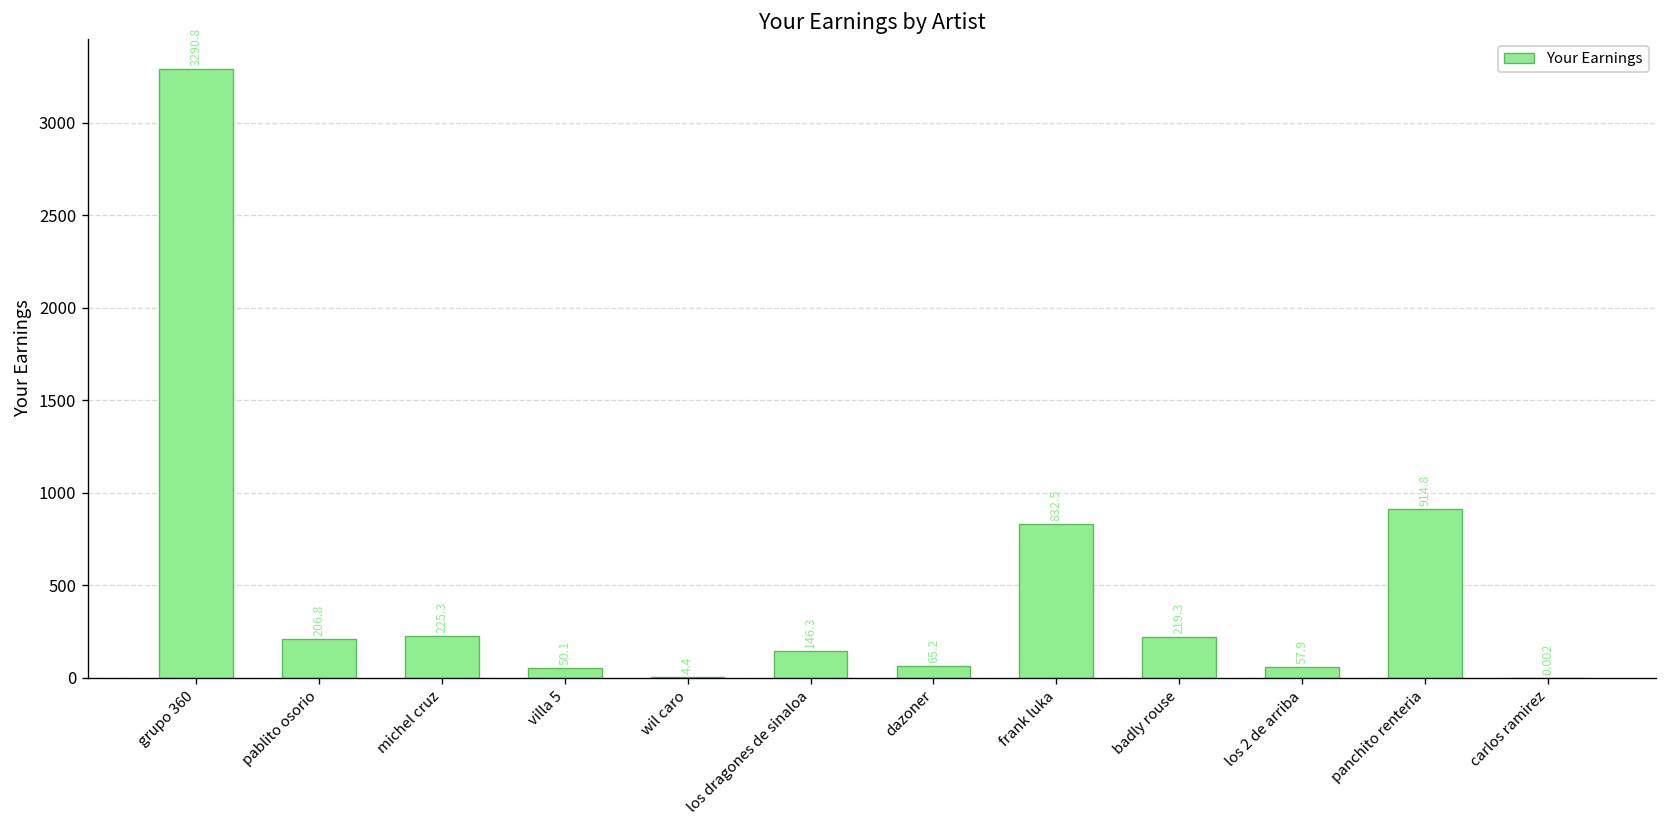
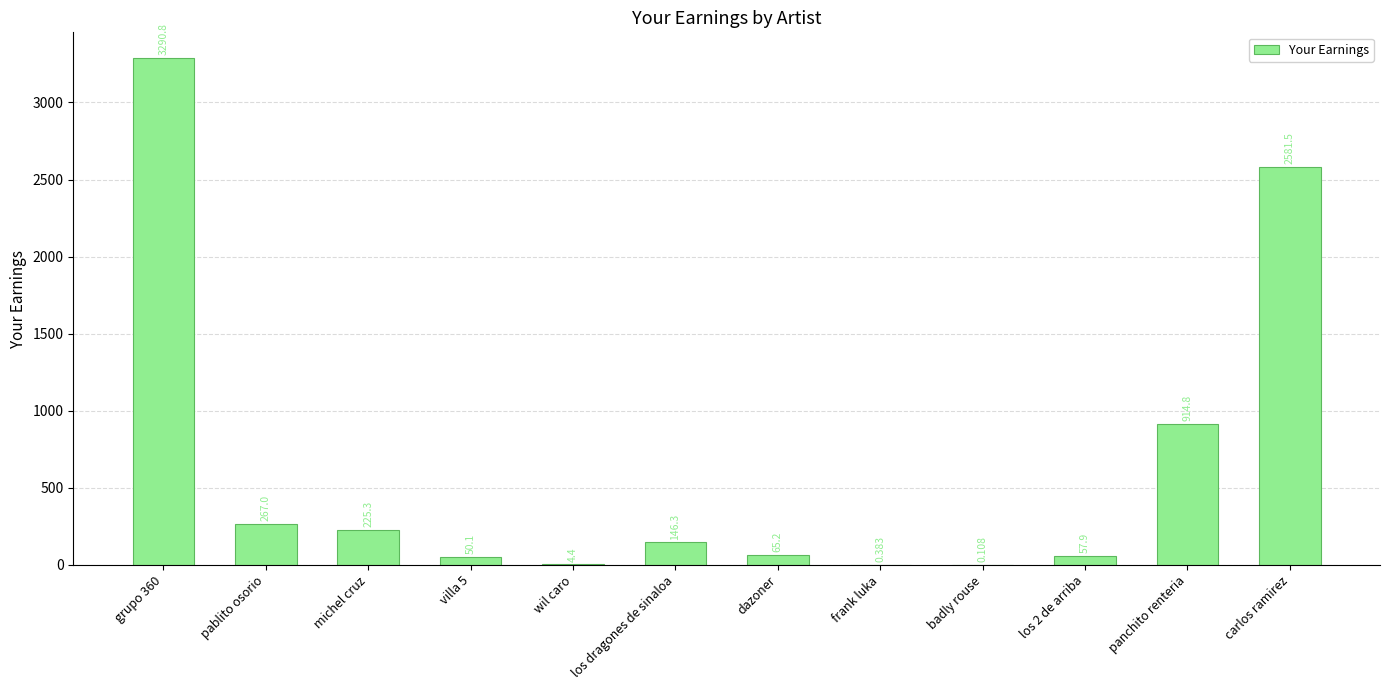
  {
    "grupo 360": 3290.8,
-   "pablito osorio": 206.8,
+   "pablito osorio": 267.0,
    "michel cruz": 225.3,
    "villa 5": 50.1,
    "wil caro": 4.4,
    "los dragones de sinaloa": 146.3,
    "dazoner": 65.2,
-   "frank luka": 832.5,
-   "badly rouse": 219.3,
+   "frank luka": 0.383,
+   "badly rouse": 0.108,
    "los 2 de arriba": 57.9,
    "panchito renteria": 914.8,
-   "carlos ramirez": 0.002
+   "carlos ramirez": 2581.5
  }
